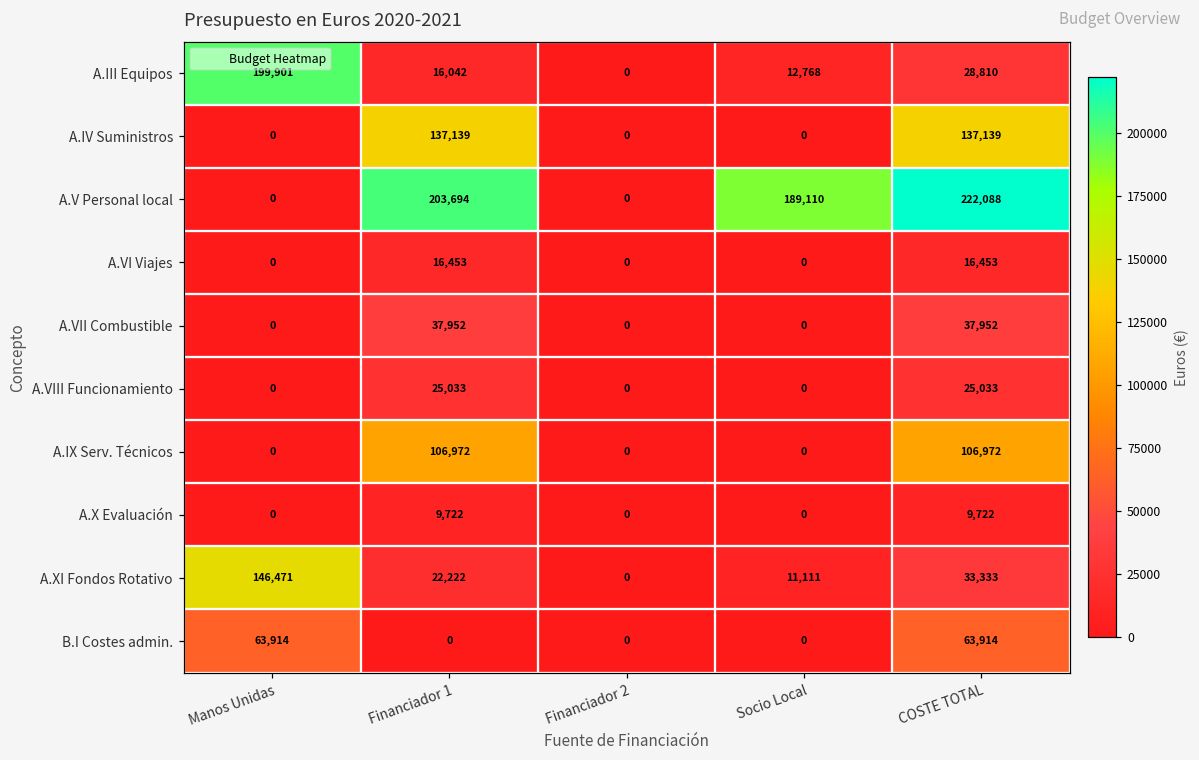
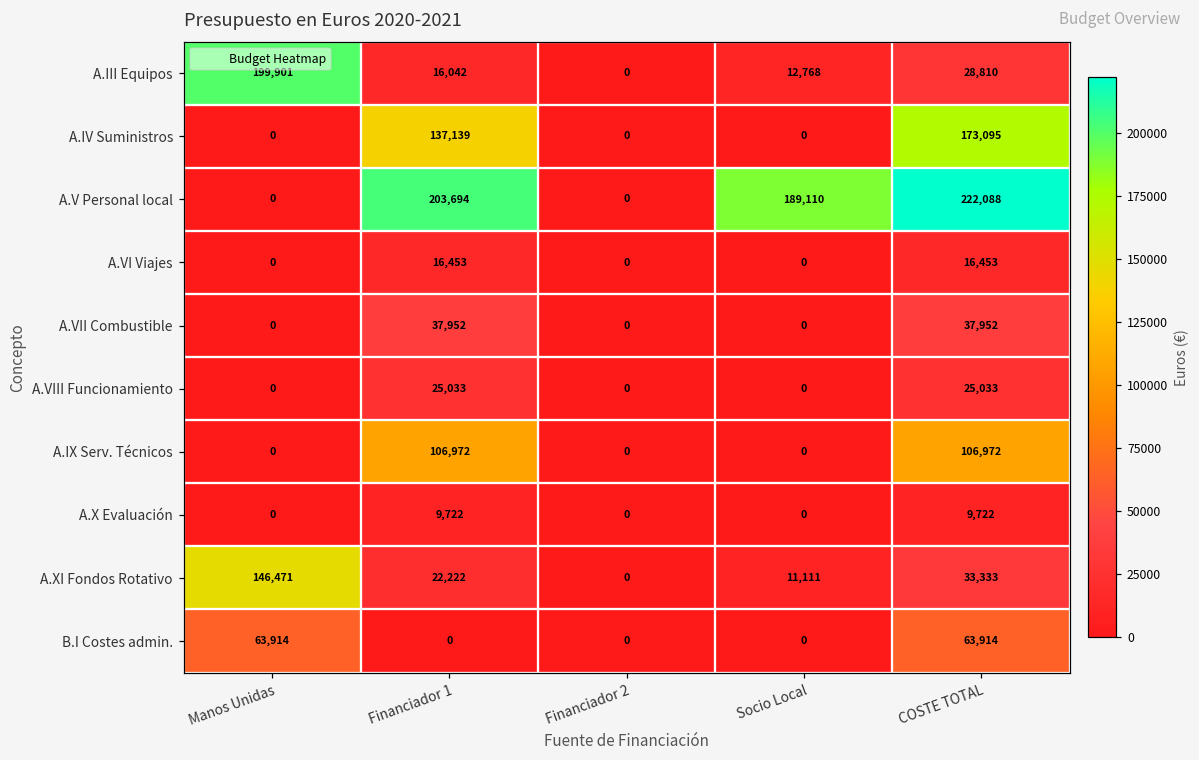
  {
    "A.III Equipos": {
      "Financiador 1": "16,042",
      "Financiador 2": "0",
      "Socio Local": "12,768",
      "COSTE TOTAL": "28,810"
    },
    "A.IV Suministros": {
      "Manos Unidas": "0",
      "Financiador 1": "137,139",
      "Financiador 2": "0",
      "Socio Local": "0",
-     "COSTE TOTAL": "137,139"
+     "COSTE TOTAL": "173,095"
    },
    "A.V Personal local": {
      "Manos Unidas": "0",
      "Financiador 1": "203,694",
      "Financiador 2": "0",
      "Socio Local": "189,110",
      "COSTE TOTAL": "222,088"
    },
    "A.VI Viajes": {
      "Manos Unidas": "0",
      "Financiador 1": "16,453",
      "Financiador 2": "0",
      "Socio Local": "0",
      "COSTE TOTAL": "16,453"
    },
    "A.VII Combustible": {
      "Manos Unidas": "0",
      "Financiador 1": "37,952",
      "Financiador 2": "0",
      "Socio Local": "0",
      "COSTE TOTAL": "37,952"
    },
    "A.VIII Funcionamiento": {
      "Manos Unidas": "0",
      "Financiador 1": "25,033",
      "Financiador 2": "0",
      "Socio Local": "0",
      "COSTE TOTAL": "25,033"
    },
    "A.IX Serv. Técnicos": {
      "Manos Unidas": "0",
      "Financiador 1": "106,972",
      "Financiador 2": "0",
      "Socio Local": "0",
      "COSTE TOTAL": "106,972"
    },
    "A.X Evaluación": {
      "Manos Unidas": "0",
      "Financiador 1": "9,722",
      "Financiador 2": "0",
      "Socio Local": "0",
      "COSTE TOTAL": "9,722"
    },
    "A.XI Fondos Rotativo": {
      "Manos Unidas": "146,471",
      "Financiador 1": "22,222",
      "Financiador 2": "0",
      "Socio Local": "11,111",
      "COSTE TOTAL": "33,333"
    },
    "B.I Costes admin.": {
      "Manos Unidas": "63,914",
      "Financiador 1": "0",
      "Financiador 2": "0",
      "Socio Local": "0",
      "COSTE TOTAL": "63,914"
    }
  }
